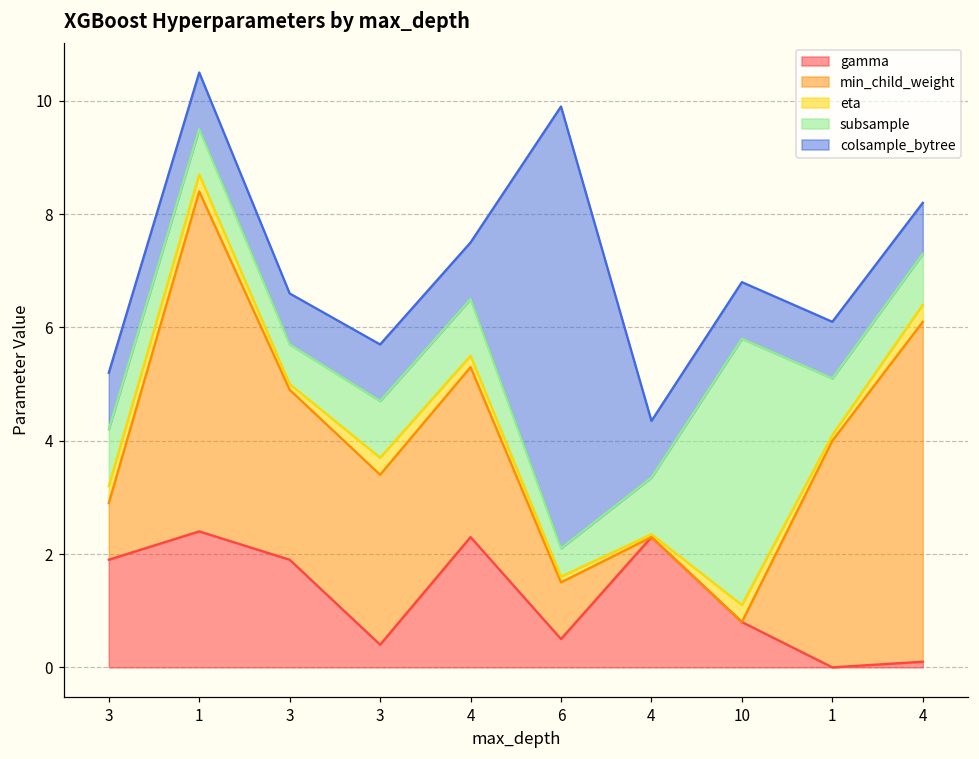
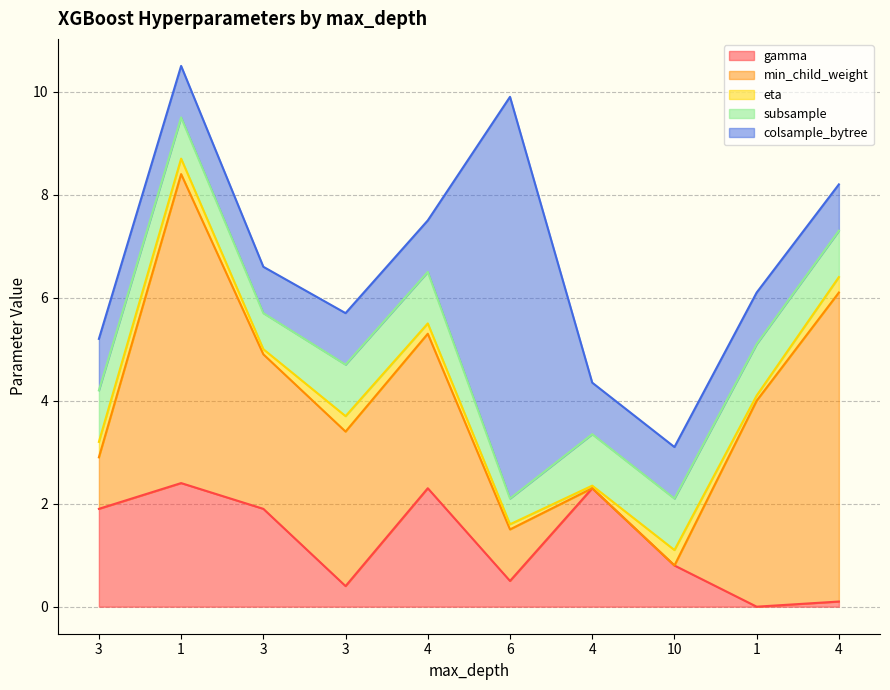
  {
    "gamma": {
      "6": 0.5
    },
    "subsample": {
      "6": 0.5,
-     "10": 4.7
+     "10": 1.0
    },
    "colsample_bytree": {
      "6": 7.8,
      "10": 1.0
    }
  }
